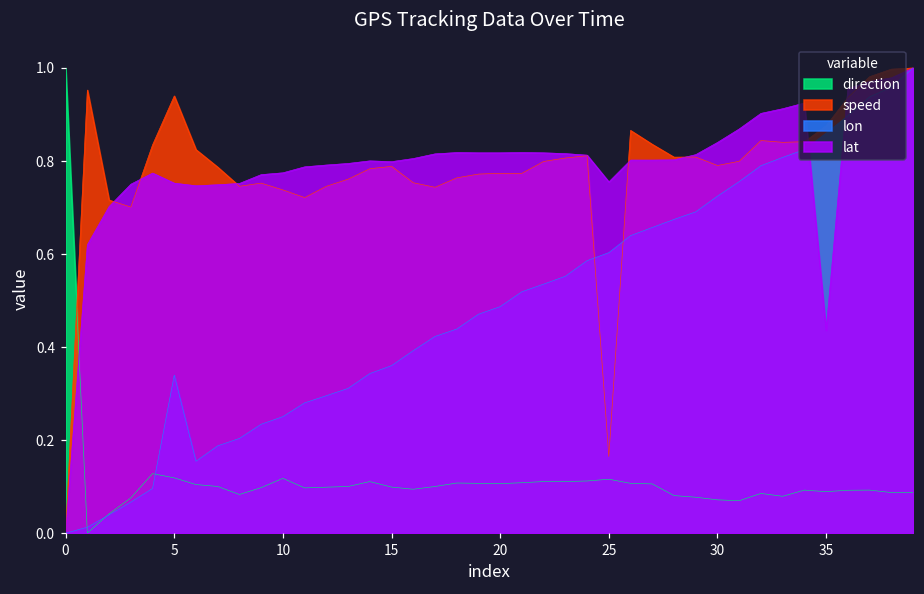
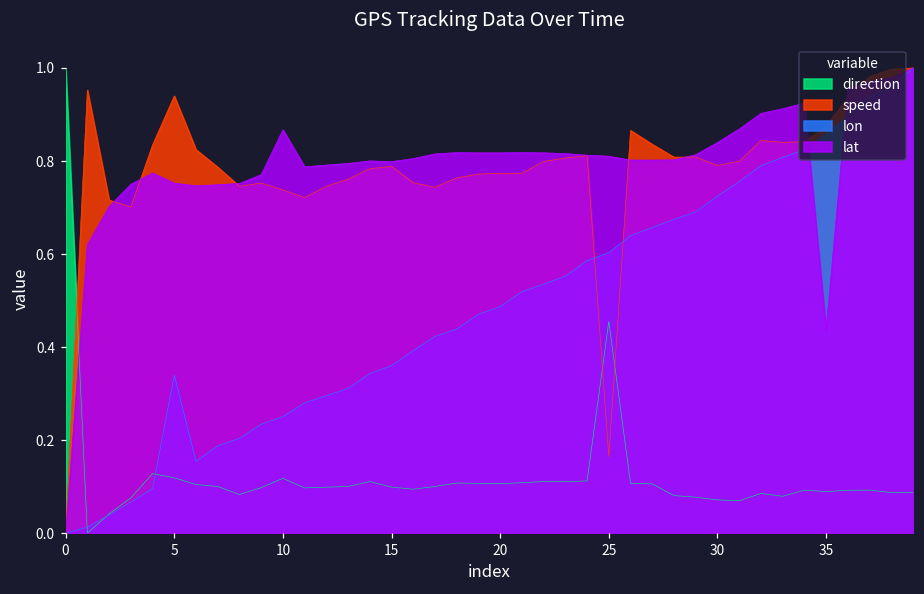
  {
    "direction": {
      "0": 1.00,
      "5": 0.12,
      "10": 0.12,
      "15": 0.10,
      "20": 0.11,
-     "25": 0.12,
+     "25": 0.46,
      "30": 0.07,
      "35": 0.09
    },
    "speed": {
      "5": 0.94,
      "10": 0.74,
      "15": 0.79,
      "20": 0.77,
      "25": 0.16,
      "30": 0.79
    },
    "lon": {
      "5": 0.34,
      "10": 0.25,
      "15": 0.36,
      "20": 0.49,
      "25": 0.60,
      "30": 0.72
    },
    "lat": {
      "5": 0.75,
-     "10": 0.77,
+     "10": 0.87,
      "15": 0.80,
      "20": 0.82,
-     "25": 0.76,
+     "25": 0.81,
      "30": 0.84,
      "35": 0.44
    }
  }
